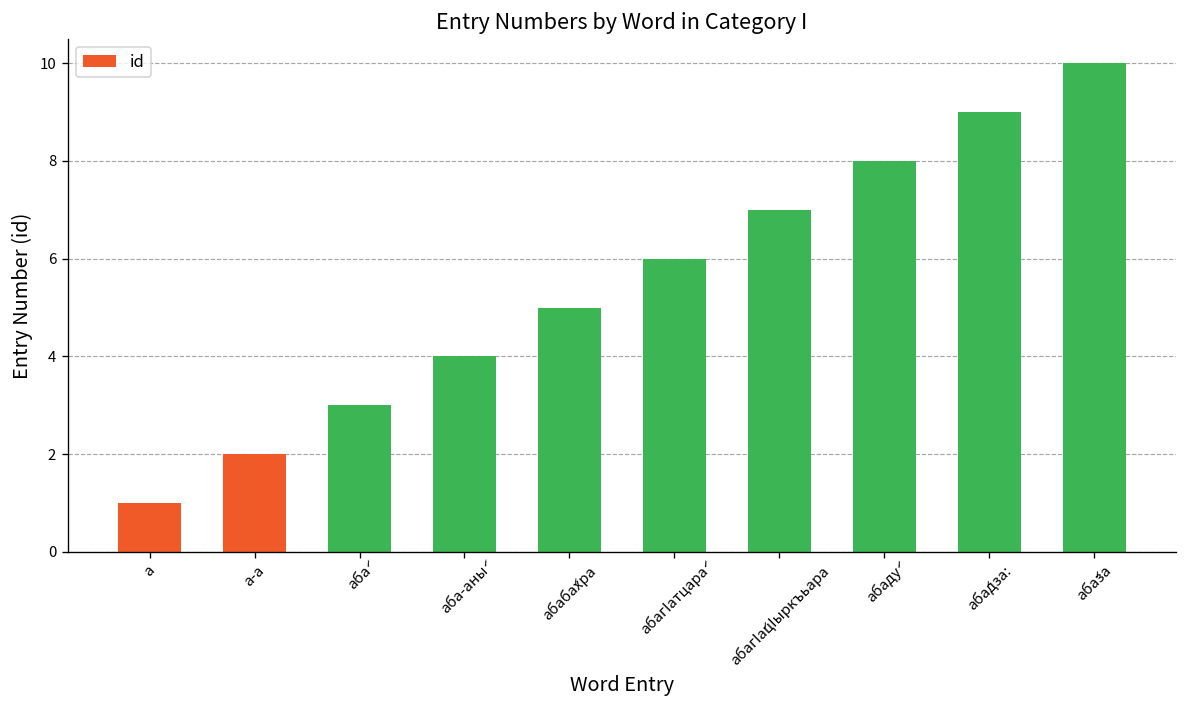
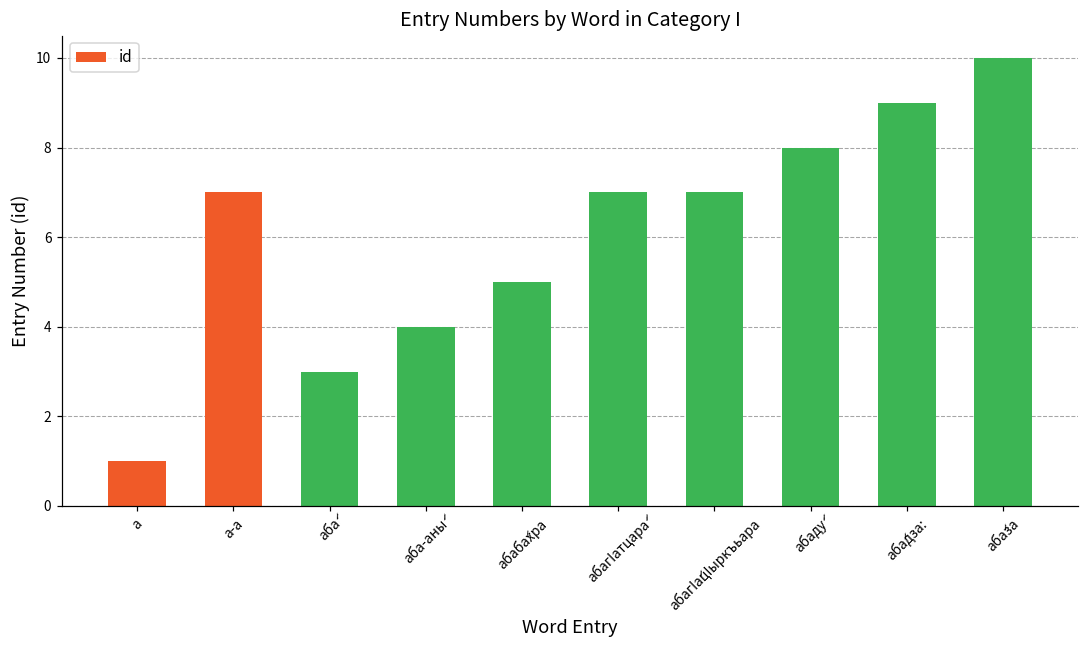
  {
    "а": 1,
-   "а-а": 2,
+   "а-а": 7,
    "аба́": 3,
    "аба-аны́": 4,
    "абаба́хра": 5,
-   "абагIатцара́": 6,
+   "абагIатцара́": 7,
    "абагIа́цIыркъьара": 7,
    "абаду́": 8,
    "аба́дза:": 9,
    "аба́за": 10
  }
